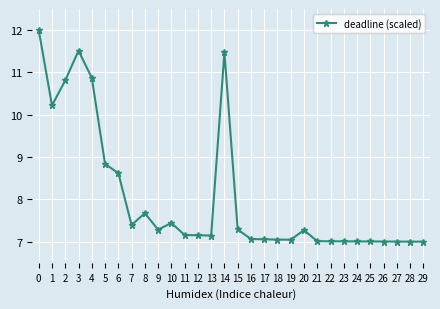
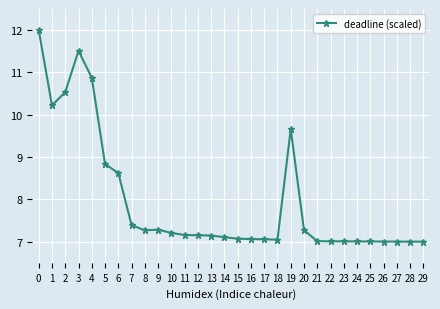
  {
    "0": 12.0,
    "1": 10.2,
-   "2": 10.8,
+   "2": 10.5,
    "3": 11.5,
    "4": 10.9,
    "5": 8.8,
    "6": 8.6,
    "7": 7.4,
-   "8": 7.7,
+   "8": 7.3,
    "9": 7.3,
-   "10": 7.4,
+   "10": 7.2,
    "11": 7.2,
    "12": 7.2,
    "13": 7.1,
-   "14": 11.5,
-   "15": 7.3,
+   "14": 7.1,
+   "15": 7.1,
    "16": 7.1,
    "17": 7.1,
    "18": 7.0,
-   "19": 7.0,
+   "19": 9.7,
    "20": 7.3,
    "21": 7.0,
    "22": 7.0,
    "23": 7.0,
    "24": 7.0,
    "25": 7.0,
    "26": 7.0,
    "27": 7.0,
    "28": 7.0,
    "29": 7.0
  }
